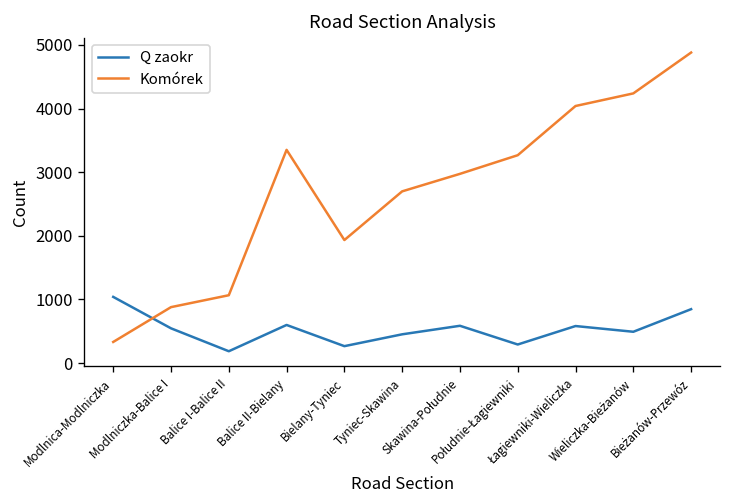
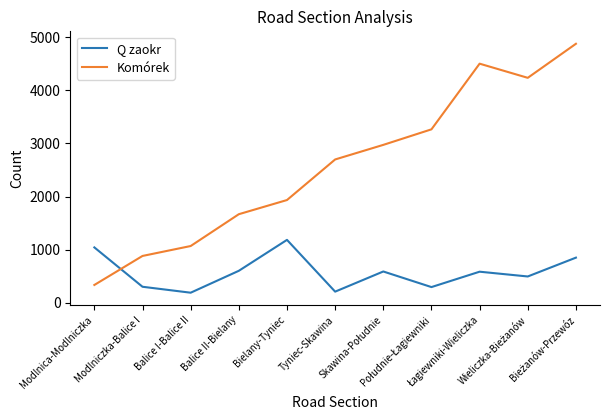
  {
    "Q zaokr": {
      "Modlnica-Modlniczka": 1000,
-     "Modlniczka-Balice I": 500,
+     "Modlniczka-Balice I": 300,
      "Balice I-Balice II": 200,
      "Balice II-Bielany": 600,
-     "Bielany-Tyniec": 300,
-     "Tyniec-Skawina": 500,
+     "Bielany-Tyniec": 1200,
+     "Tyniec-Skawina": 200,
      "Skawina-Południe": 600,
      "Południe-Łagiewniki": 300,
      "Łagiewniki-Wieliczka": 600,
      "Wieliczka-Bieżanów": 500,
      "Bieżanów-Przewóz": 800
    },
    "Komórek": {
      "Modlnica-Modlniczka": 300,
      "Modlniczka-Balice I": 900,
      "Balice I-Balice II": 1100,
-     "Balice II-Bielany": 3400,
+     "Balice II-Bielany": 1700,
      "Bielany-Tyniec": 1900,
      "Tyniec-Skawina": 2700,
      "Skawina-Południe": 3000,
      "Południe-Łagiewniki": 3300,
-     "Łagiewniki-Wieliczka": 4000,
+     "Łagiewniki-Wieliczka": 4500,
      "Wieliczka-Bieżanów": 4200,
      "Bieżanów-Przewóz": 4900
    }
  }
